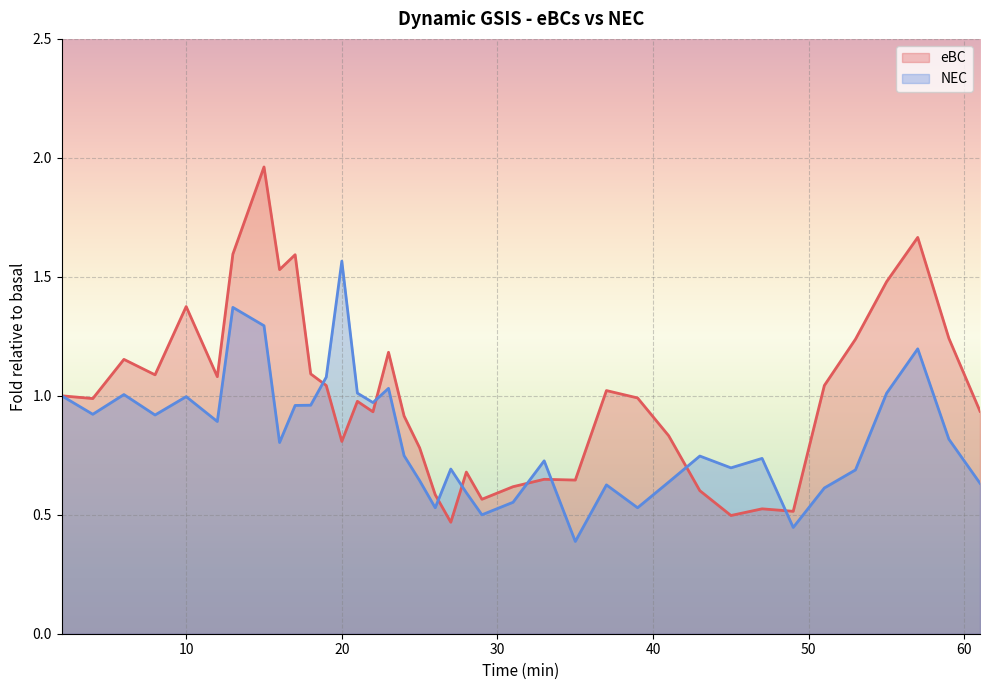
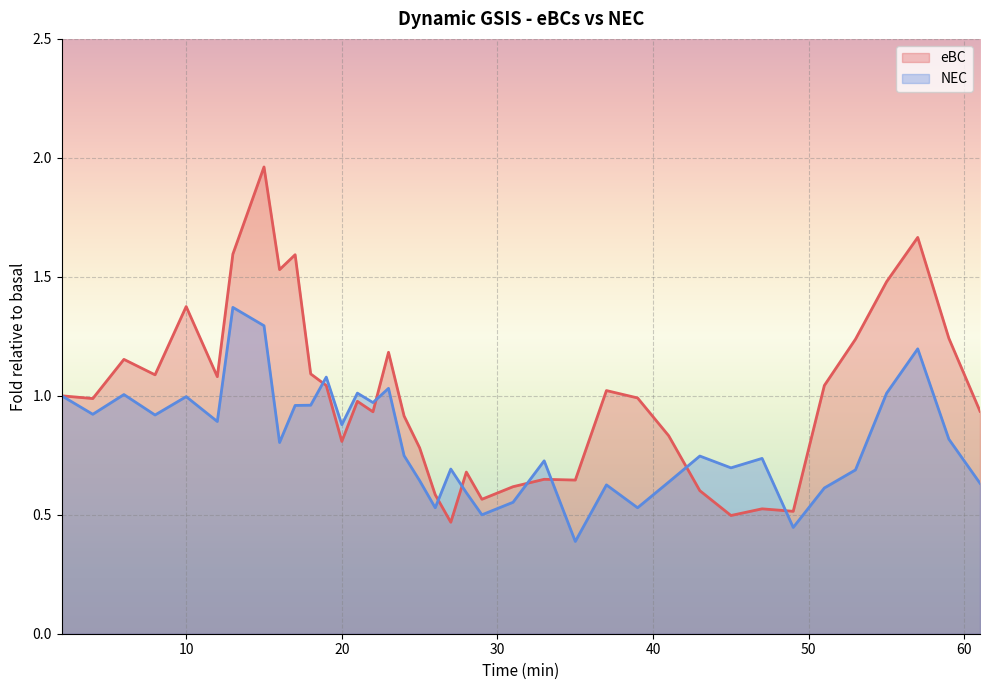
  {
    "eBC": {
      "10": 1.38,
      "20": 0.81
    },
    "NEC": {
      "10": 1.00,
-     "20": 1.57
+     "20": 0.88
    }
  }
